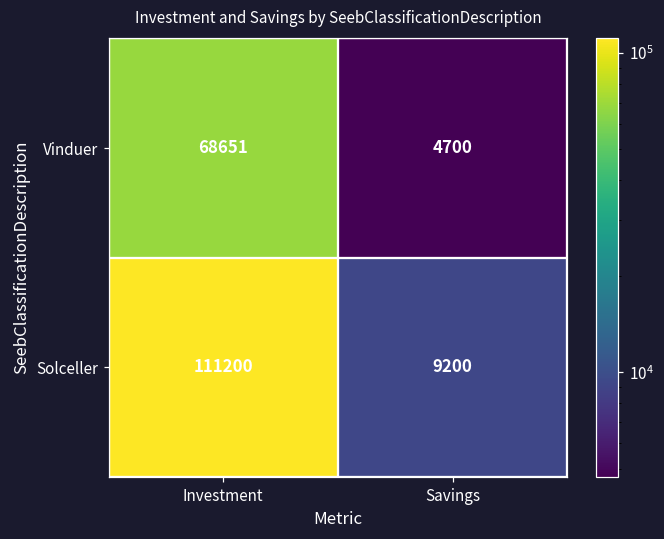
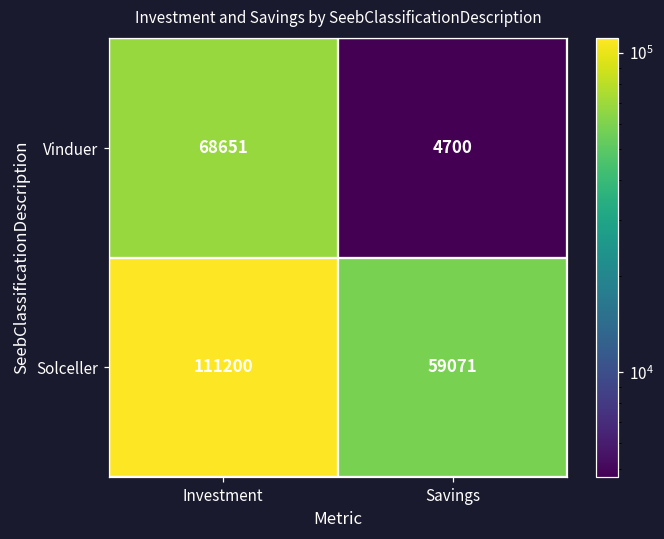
  {
    "Vinduer": {
      "Investment": 68651,
      "Savings": 4700
    },
    "Solceller": {
      "Investment": 111200,
-     "Savings": 9200
+     "Savings": 59071
    }
  }
